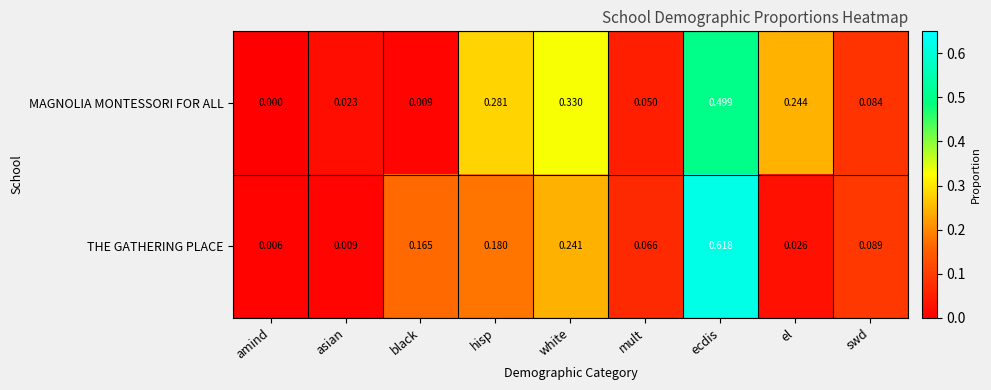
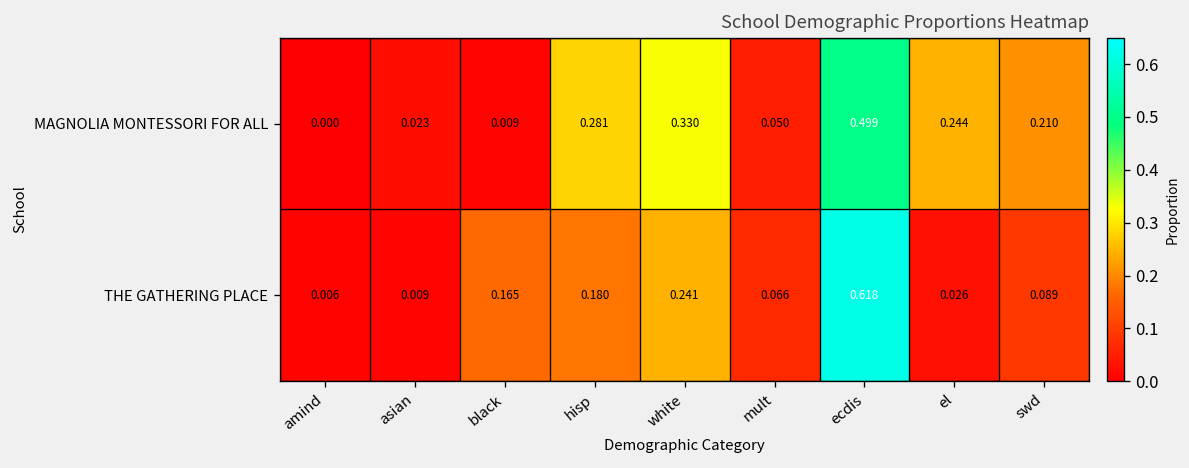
  {
    "MAGNOLIA MONTESSORI FOR ALL": {
      "amind": 0.000,
      "asian": 0.023,
      "black": 0.009,
      "hisp": 0.281,
      "white": 0.330,
      "mult": 0.050,
      "ecdis": 0.499,
      "el": 0.244,
-     "swd": 0.084
+     "swd": 0.210
    },
    "THE GATHERING PLACE": {
      "amind": 0.006,
      "asian": 0.009,
      "black": 0.165,
      "hisp": 0.180,
      "white": 0.241,
      "mult": 0.066,
      "ecdis": 0.618,
      "el": 0.026,
      "swd": 0.089
    }
  }
